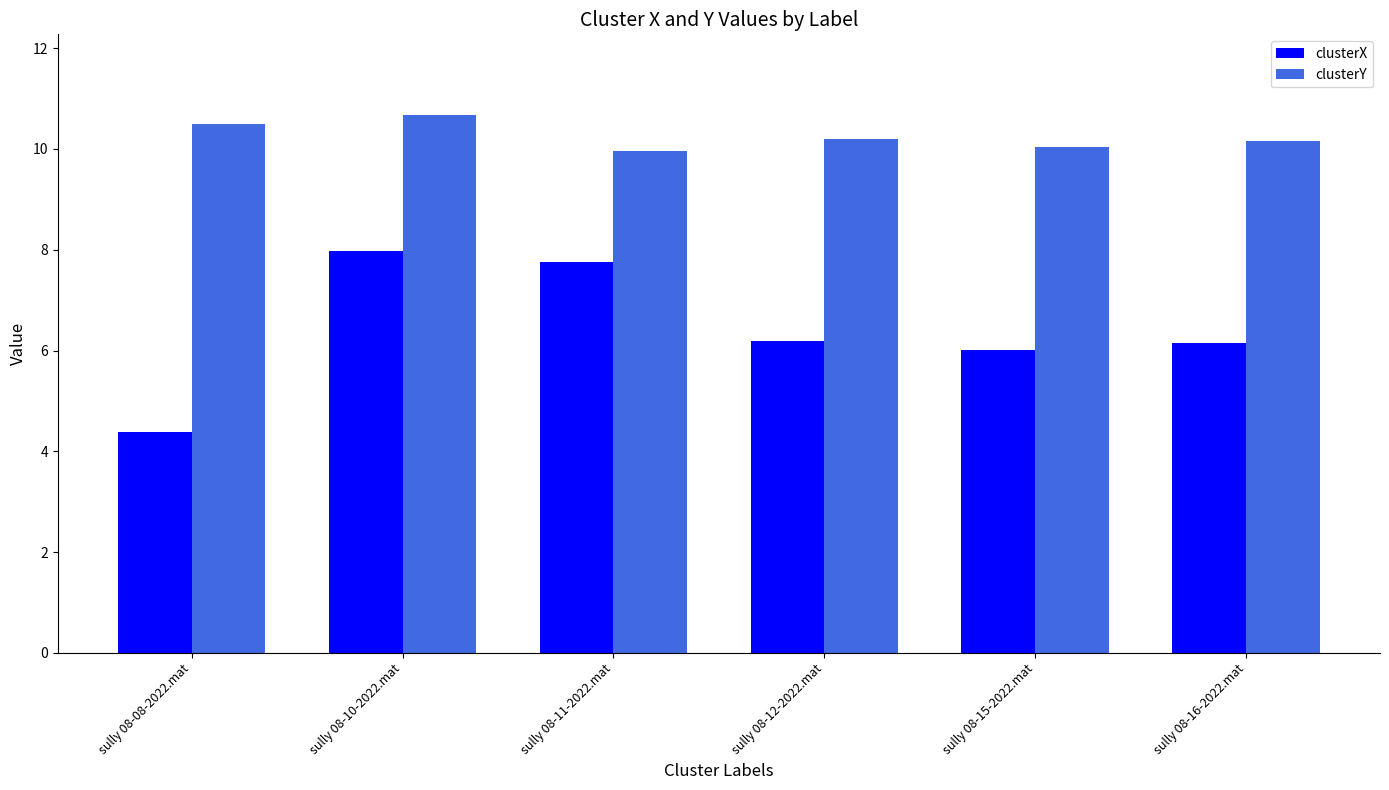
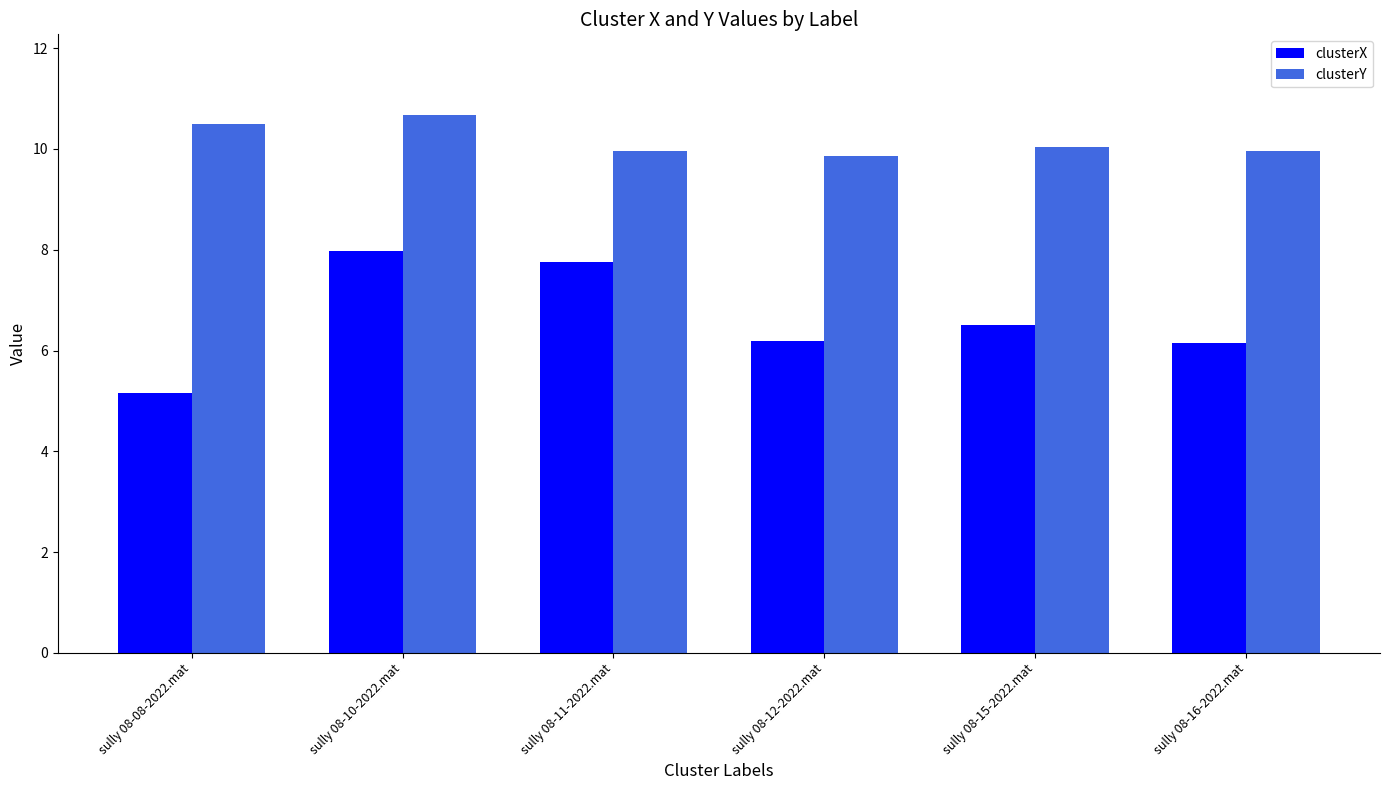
  {
    "clusterX": {
-     "sully 08-08-2022.mat": 4.4,
+     "sully 08-08-2022.mat": 5.2,
      "sully 08-10-2022.mat": 8.0,
      "sully 08-11-2022.mat": 7.8,
      "sully 08-12-2022.mat": 6.2,
-     "sully 08-15-2022.mat": 6.0,
+     "sully 08-15-2022.mat": 6.5,
      "sully 08-16-2022.mat": 6.1
    },
    "clusterY": {
      "sully 08-08-2022.mat": 10.5,
      "sully 08-10-2022.mat": 10.7,
      "sully 08-11-2022.mat": 10.0,
-     "sully 08-12-2022.mat": 10.2,
+     "sully 08-12-2022.mat": 9.9,
      "sully 08-15-2022.mat": 10.0,
-     "sully 08-16-2022.mat": 10.2
+     "sully 08-16-2022.mat": 10.0
    }
  }
